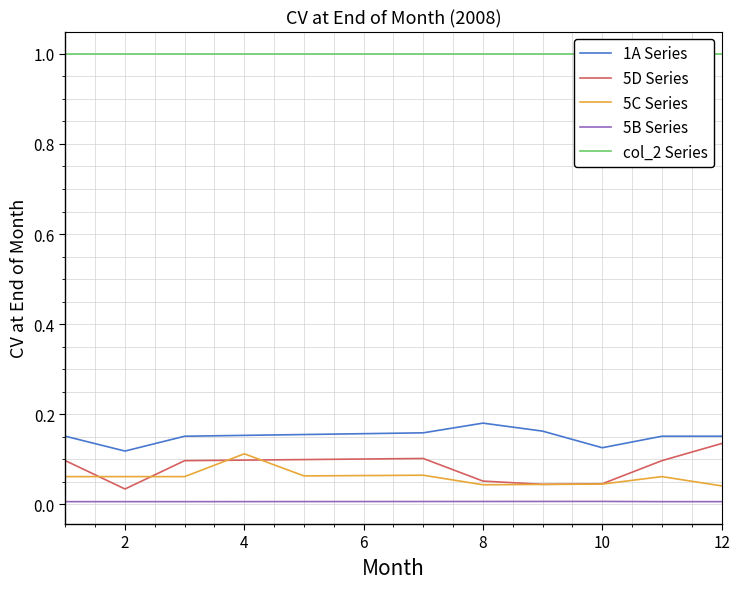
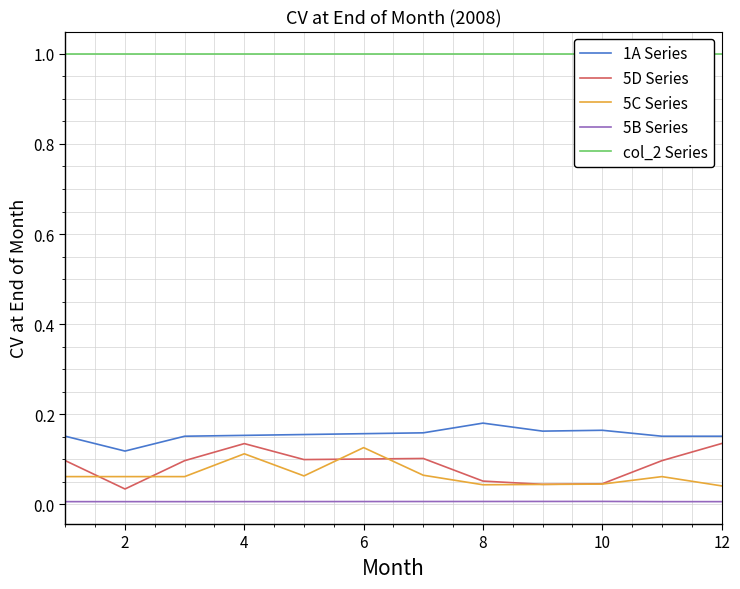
  {
    "1A Series": {
      "2": 0.12,
      "4": 0.15,
      "6": 0.16,
      "8": 0.18,
-     "10": 0.13,
+     "10": 0.16,
      "12": 0.15
    },
    "5D Series": {
      "2": 0.03,
-     "4": 0.10,
+     "4": 0.13,
      "6": 0.10,
      "8": 0.05,
      "12": 0.13
    },
    "5C Series": {
      "2": 0.06,
      "4": 0.11,
-     "6": 0.06,
+     "6": 0.13,
      "8": 0.04,
      "12": 0.04
    },
    "5B Series": {
      "2": 0.01,
      "4": 0.01,
      "6": 0.01,
      "8": 0.01,
      "10": 0.01,
      "12": 0.01
    },
    "col_2 Series": {
      "2": 1.00,
      "4": 1.00,
      "6": 1.00,
      "8": 1.00,
      "12": 1.00
    }
  }
